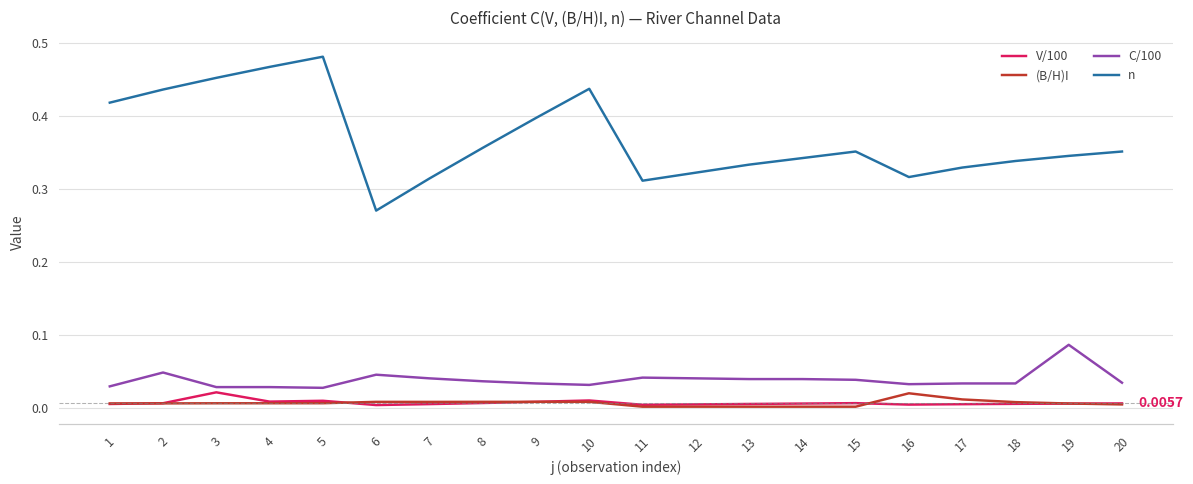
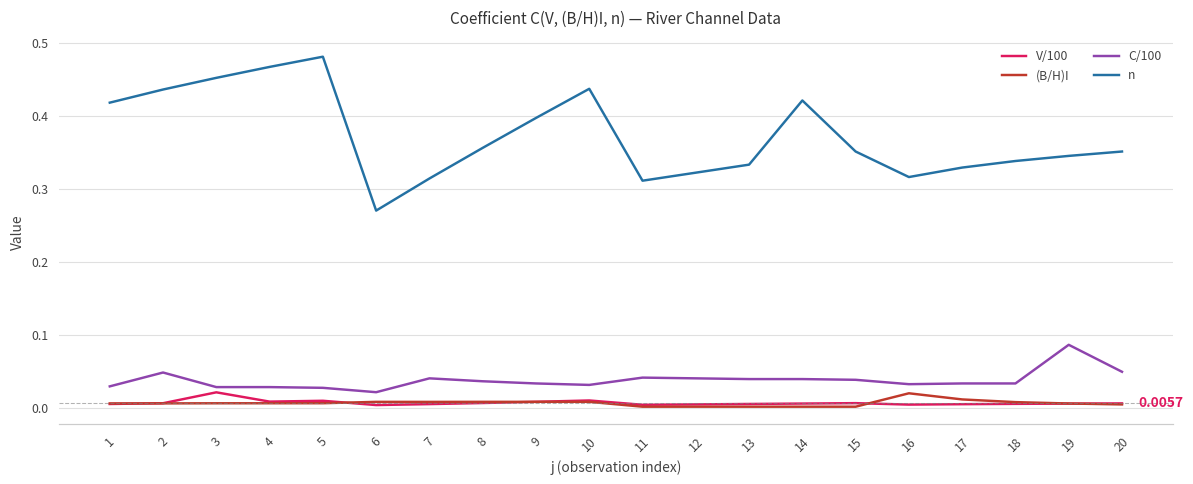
  {
    "V/100": {
      "3": 0.02,
      "6": 0.00,
      "14": 0.01,
      "15": 0.01,
      "16": 0.00,
      "17": 0.00
    },
    "(B/H)I": {
      "3": 0.01,
      "6": 0.01,
      "14": 0.00,
      "15": 0.00,
      "16": 0.02,
      "17": 0.01
    },
    "C/100": {
      "1": 0.03,
      "2": 0.05,
      "3": 0.03,
      "4": 0.03,
      "5": 0.03,
-     "6": 0.05,
+     "6": 0.02,
      "7": 0.04,
      "8": 0.04,
      "9": 0.03,
      "10": 0.03,
      "11": 0.04,
      "12": 0.04,
      "13": 0.04,
      "14": 0.04,
      "15": 0.04,
      "16": 0.03,
      "17": 0.03,
      "18": 0.03,
      "19": 0.09,
-     "20": 0.03
+     "20": 0.05
    },
    "n": {
      "1": 0.42,
      "2": 0.44,
      "3": 0.45,
      "4": 0.47,
      "5": 0.48,
      "6": 0.27,
      "7": 0.31,
      "8": 0.36,
      "9": 0.40,
      "10": 0.44,
      "11": 0.31,
      "12": 0.32,
      "13": 0.33,
-     "14": 0.34,
+     "14": 0.42,
      "15": 0.35,
      "16": 0.32,
      "17": 0.33,
      "18": 0.34,
      "19": 0.35,
      "20": 0.35
    }
  }
